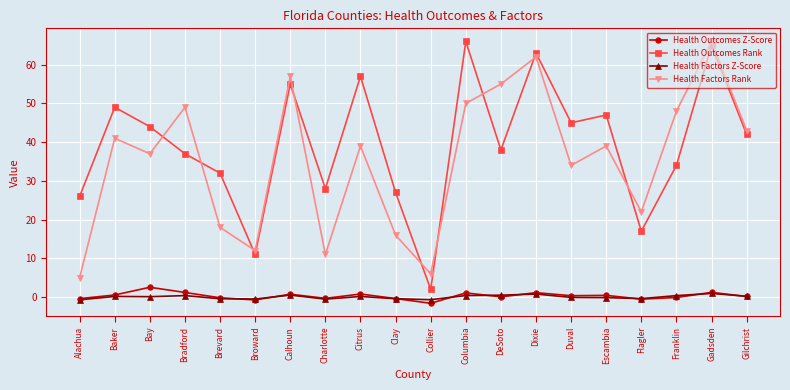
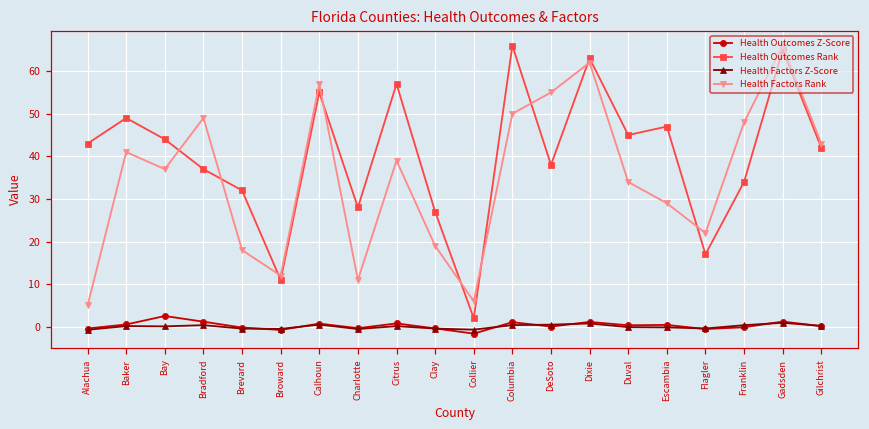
  {
    "Health Outcomes Z-Score": {
      "Bay": 3,
      "Bradford": 1,
      "Collier": -2,
      "Columbia": 1
    },
    "Health Outcomes Rank": {
-     "Alachua": 26,
+     "Alachua": 43,
      "Baker": 49,
      "Bay": 44,
      "Bradford": 37,
      "Brevard": 32,
      "Broward": 11,
      "Calhoun": 55,
      "Charlotte": 28,
      "Citrus": 57,
      "Clay": 27,
      "Collier": 2,
      "Columbia": 66,
      "DeSoto": 38,
      "Dixie": 63,
      "Duval": 45,
      "Escambia": 47,
      "Flagler": 17,
      "Franklin": 34,
      "Gilchrist": 42
    },
    "Health Factors Z-Score": {
      "Bay": 0,
      "Bradford": 0,
      "Collier": -1,
      "Columbia": 0
    },
    "Health Factors Rank": {
      "Alachua": 5,
      "Baker": 41,
      "Bay": 37,
      "Bradford": 49,
      "Brevard": 18,
      "Broward": 12,
      "Calhoun": 57,
      "Charlotte": 11,
      "Citrus": 39,
-     "Clay": 16,
+     "Clay": 19,
      "Collier": 6,
      "Columbia": 50,
      "DeSoto": 55,
      "Dixie": 62,
      "Duval": 34,
-     "Escambia": 39,
+     "Escambia": 29,
      "Flagler": 22,
      "Franklin": 48,
      "Gilchrist": 43
    }
  }
